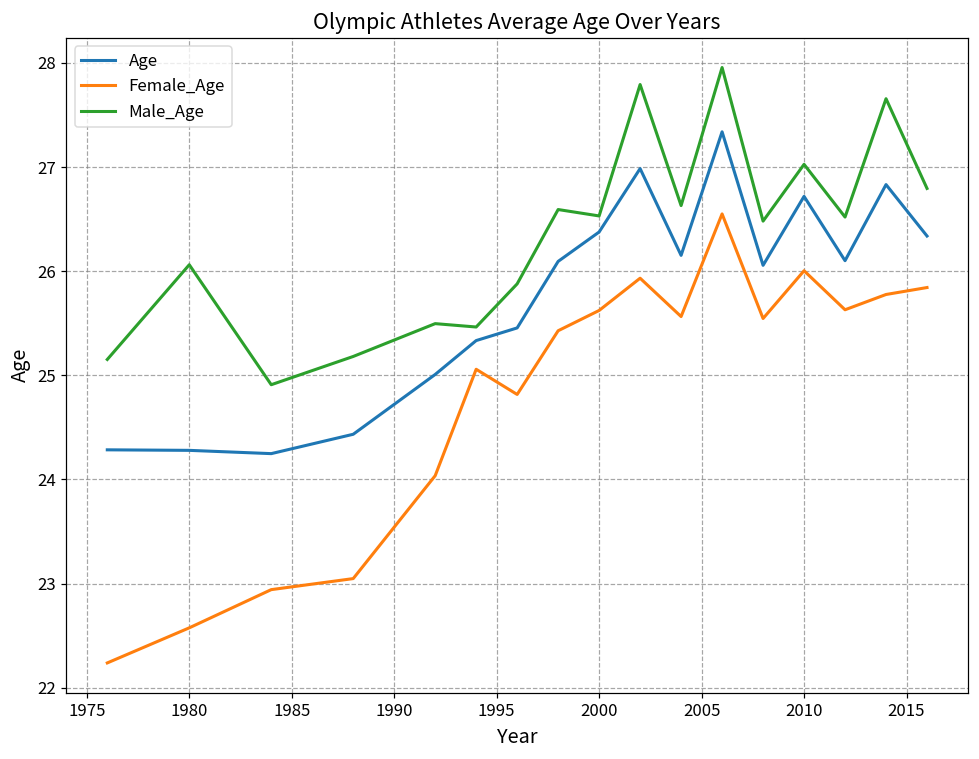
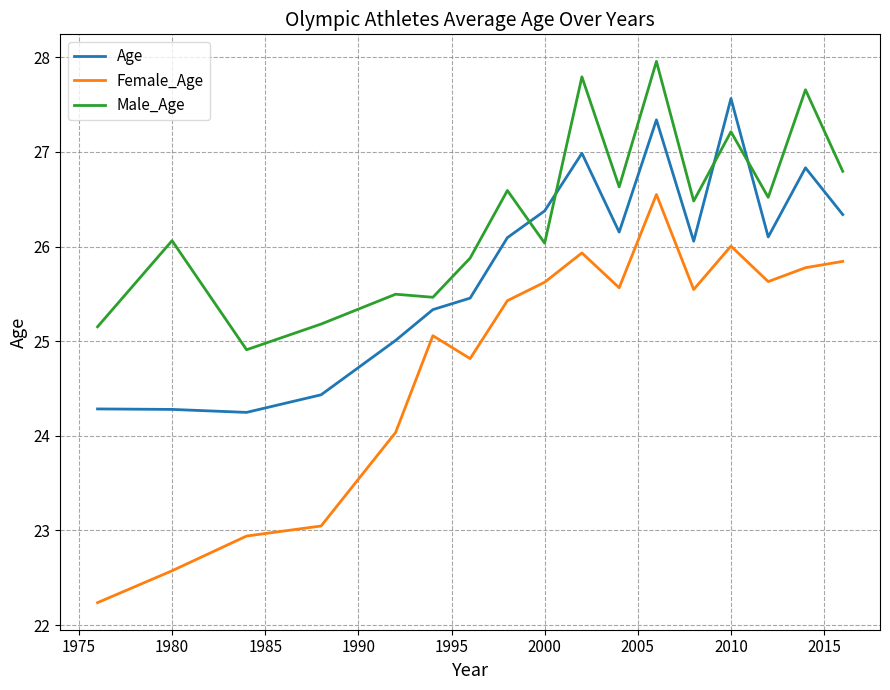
  {
    "Age": {
      "1980": 24.3,
      "2000": 26.4,
-     "2010": 26.7
+     "2010": 27.6
    },
    "Female_Age": {
      "1980": 22.6,
      "2000": 25.6,
      "2010": 26.0
    },
    "Male_Age": {
      "1980": 26.1,
-     "2000": 26.5,
-     "2010": 27.0
+     "2000": 26.0,
+     "2010": 27.2
    }
  }
